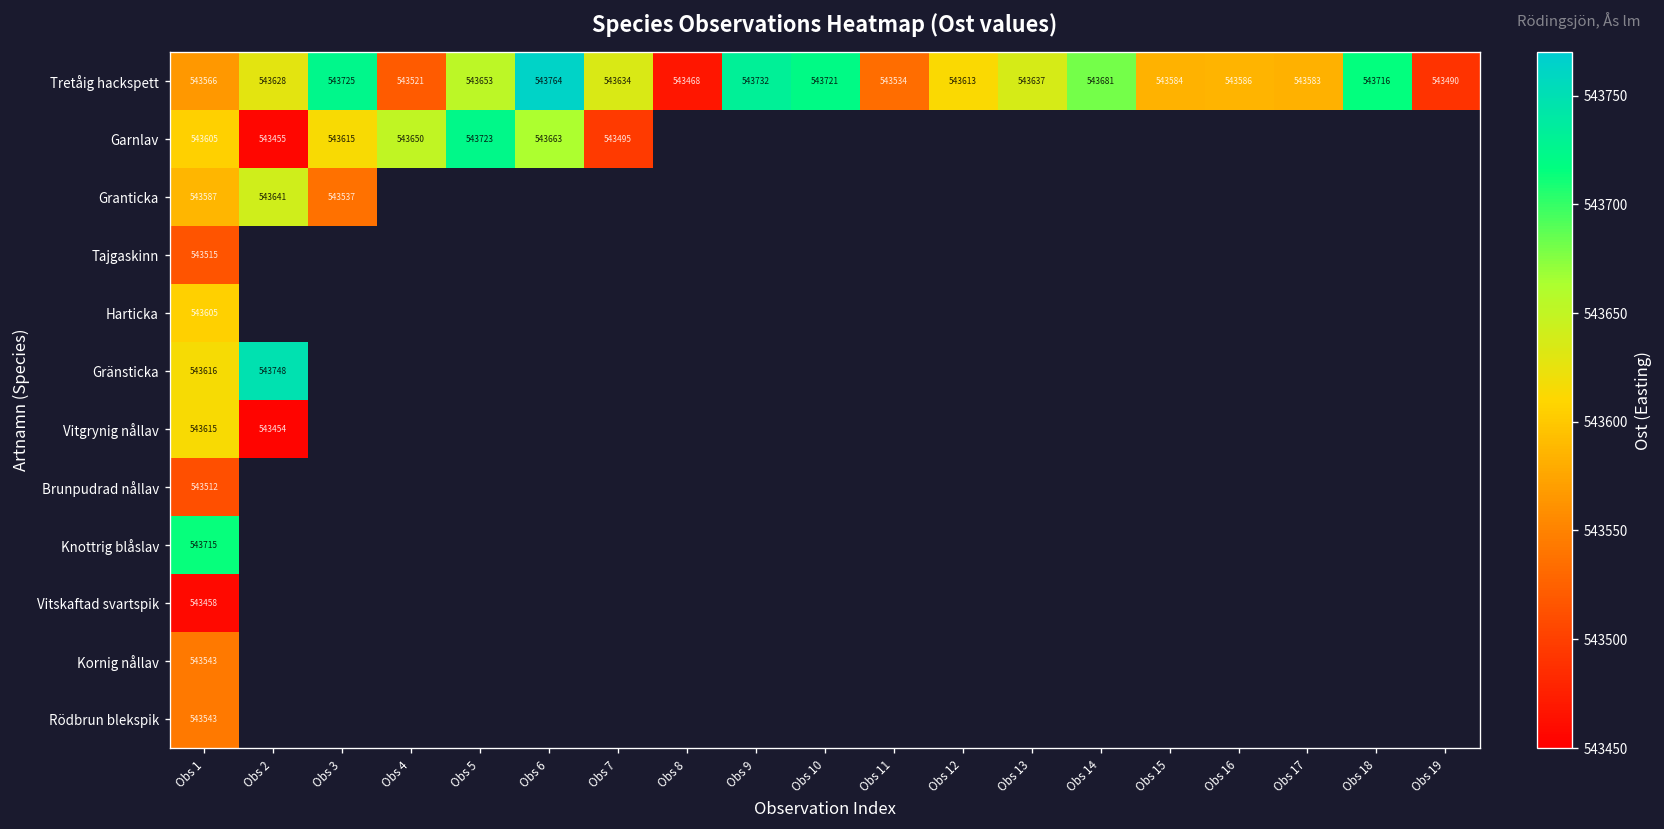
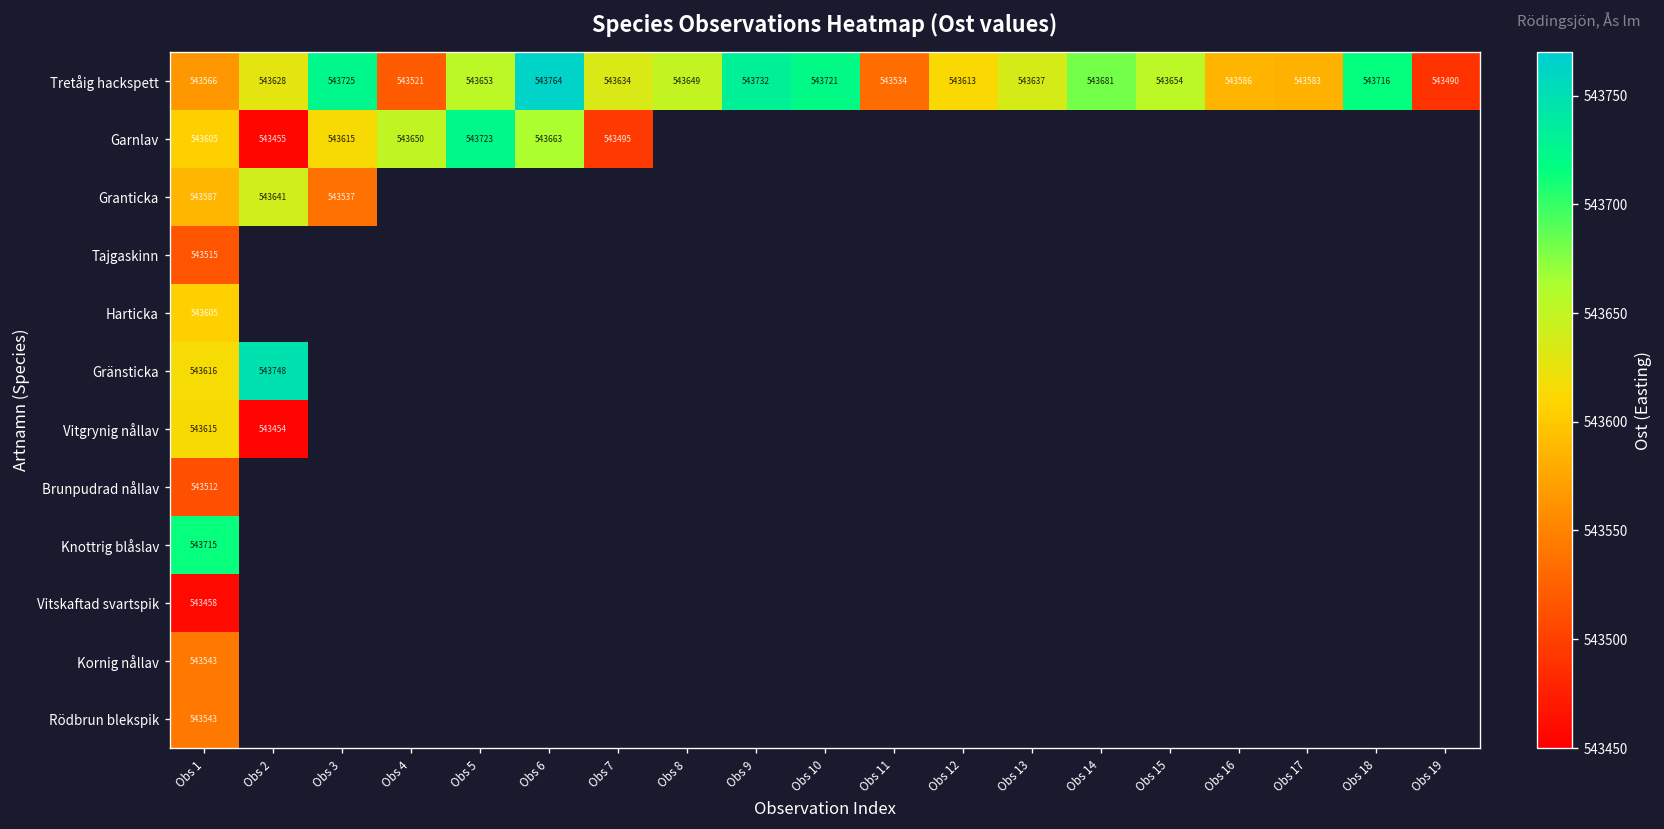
  {
    "Tretåig hackspett": {
      "Obs 1": 543566,
      "Obs 2": 543628,
      "Obs 3": 543725,
      "Obs 4": 543521,
      "Obs 5": 543653,
      "Obs 6": 543764,
      "Obs 7": 543634,
-     "Obs 8": 543468,
+     "Obs 8": 543649,
      "Obs 9": 543732,
      "Obs 10": 543721,
      "Obs 11": 543534,
      "Obs 12": 543613,
      "Obs 13": 543637,
      "Obs 14": 543681,
-     "Obs 15": 543584,
+     "Obs 15": 543654,
      "Obs 16": 543586,
      "Obs 17": 543583,
      "Obs 18": 543716,
      "Obs 19": 543490
    },
    "Garnlav": {
      "Obs 1": 543605,
      "Obs 2": 543455,
      "Obs 3": 543615,
      "Obs 4": 543650,
      "Obs 5": 543723,
      "Obs 6": 543663,
      "Obs 7": 543495
    },
    "Granticka": {
      "Obs 1": 543587,
      "Obs 2": 543641,
      "Obs 3": 543537
    },
    "Tajgaskinn": {
      "Obs 1": 543515
    },
    "Harticka": {
      "Obs 1": 543605
    },
    "Gränsticka": {
      "Obs 1": 543616,
      "Obs 2": 543748
    },
    "Vitgrynig nållav": {
      "Obs 1": 543615,
      "Obs 2": 543454
    },
    "Brunpudrad nållav": {
      "Obs 1": 543512
    },
    "Knottrig blåslav": {
      "Obs 1": 543715
    },
    "Vitskaftad svartspik": {
      "Obs 1": 543458
    },
    "Kornig nållav": {
      "Obs 1": 543543
    },
    "Rödbrun blekspik": {
      "Obs 1": 543543
    }
  }
